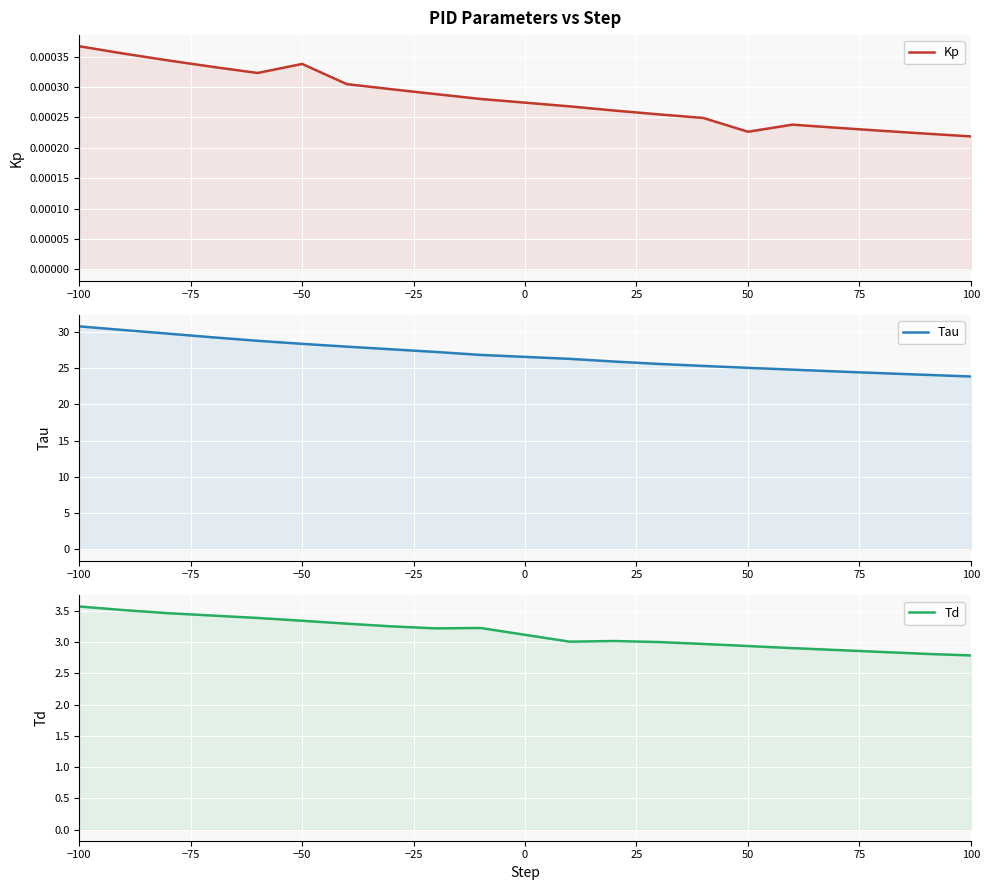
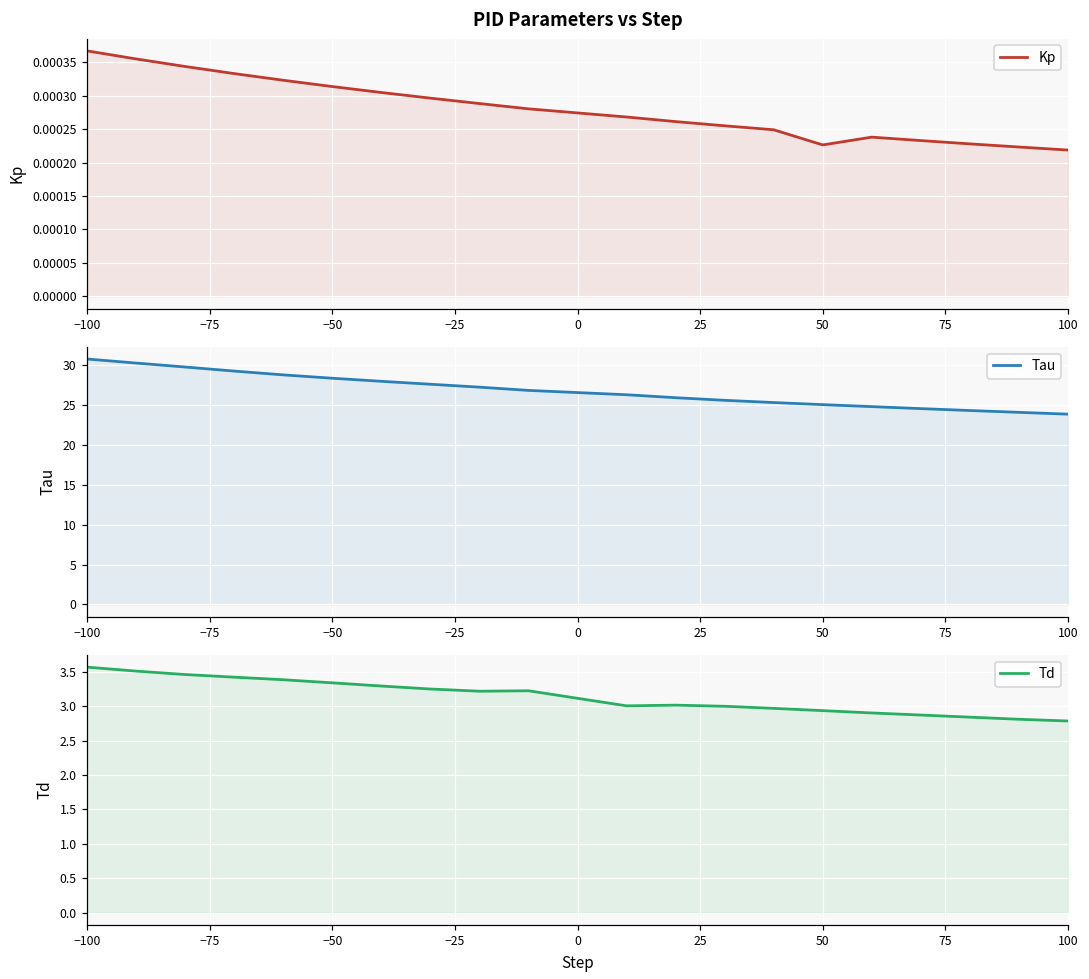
  {
    "PID Parameters vs Step": {
      "−100": 0.00037,
-     "−50": 0.00034,
+     "−50": 0.00031,
      "50": 0.00023,
      "100": 0.00022
    }
  }
